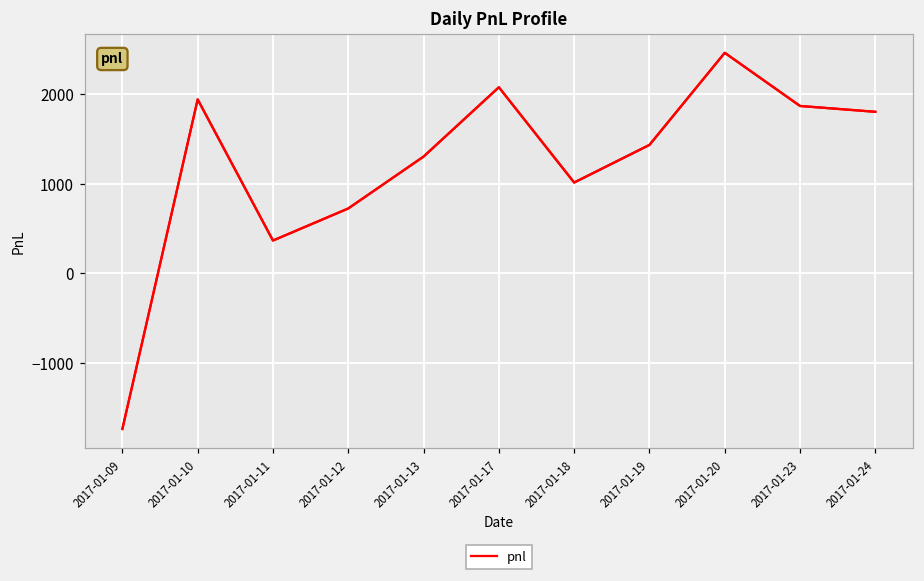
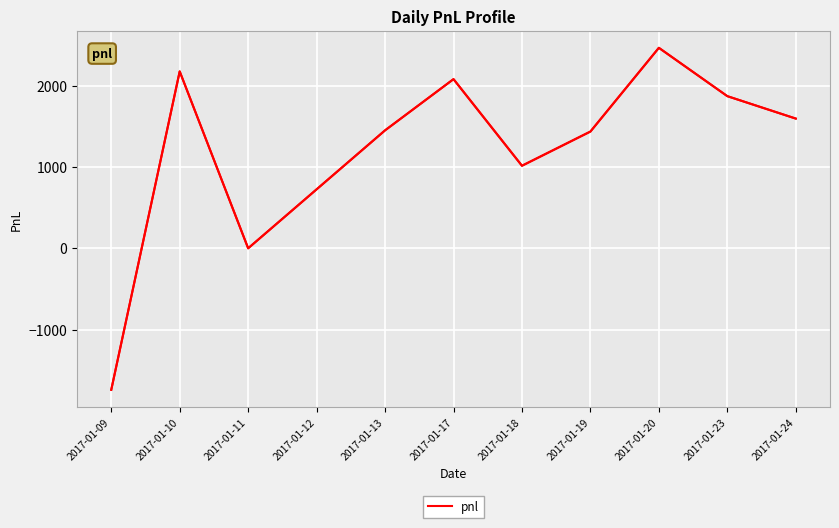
  {
    "2017-01-09": -1700,
-   "2017-01-10": 1900,
-   "2017-01-11": 400,
+   "2017-01-10": 2200,
+   "2017-01-11": 0,
    "2017-01-12": 700,
-   "2017-01-13": 1300,
+   "2017-01-13": 1500,
    "2017-01-17": 2100,
    "2017-01-18": 1000,
    "2017-01-19": 1400,
    "2017-01-20": 2500,
    "2017-01-23": 1900,
-   "2017-01-24": 1800
+   "2017-01-24": 1600
  }
